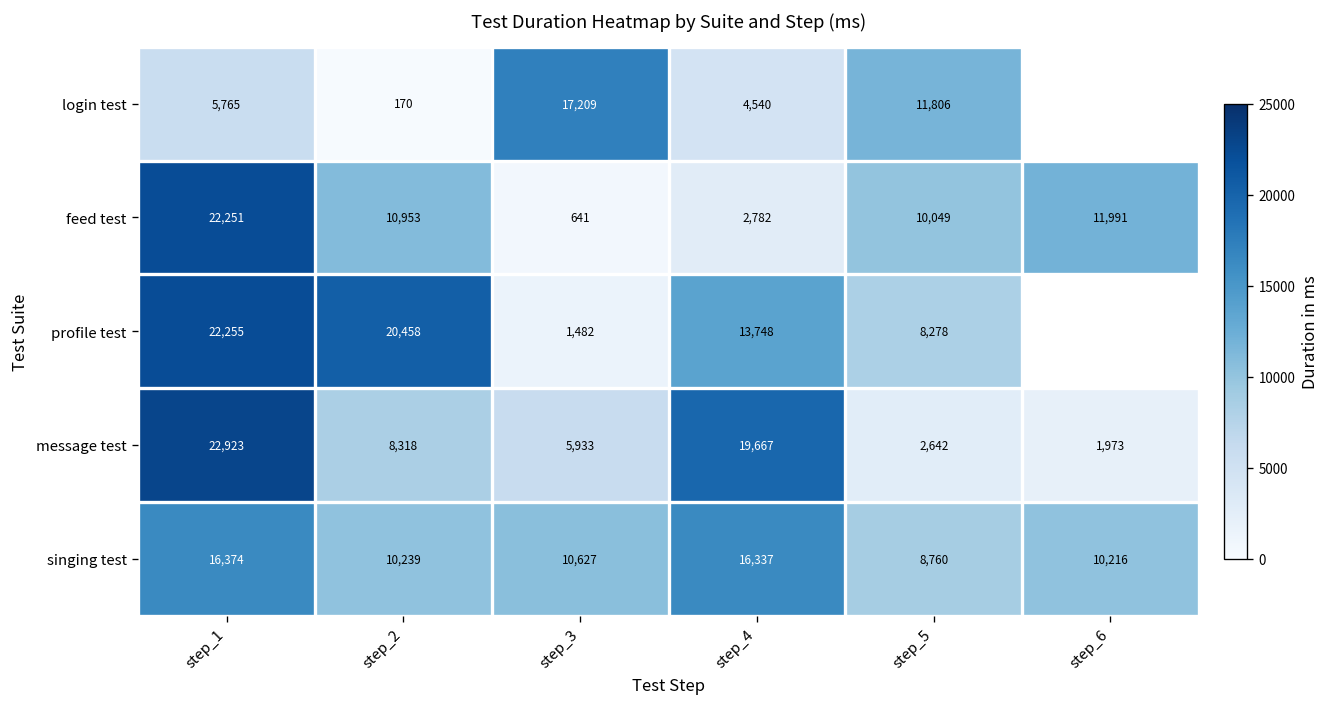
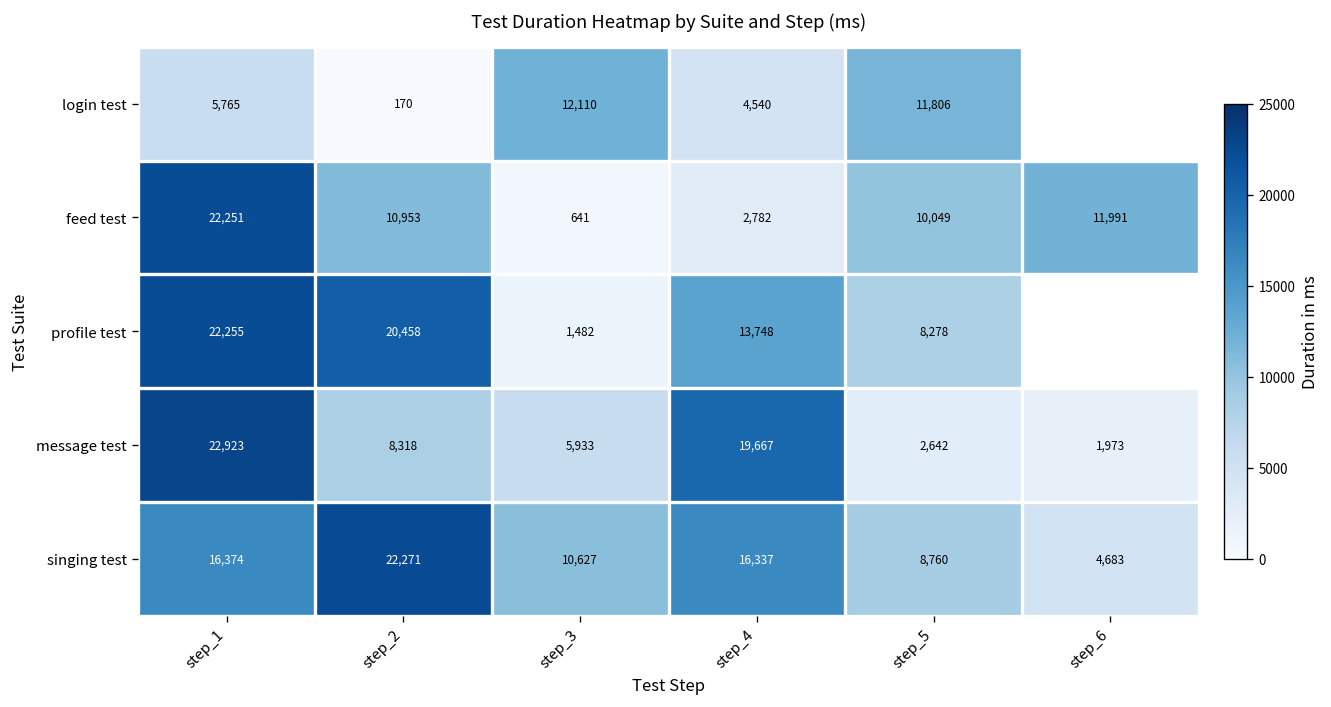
  {
    "login test": {
      "step_1": "5,765",
      "step_2": "170",
-     "step_3": "17,209",
+     "step_3": "12,110",
      "step_4": "4,540",
      "step_5": "11,806"
    },
    "feed test": {
      "step_1": "22,251",
      "step_2": "10,953",
      "step_3": "641",
      "step_4": "2,782",
      "step_5": "10,049",
      "step_6": "11,991"
    },
    "profile test": {
      "step_1": "22,255",
      "step_2": "20,458",
      "step_3": "1,482",
      "step_4": "13,748",
      "step_5": "8,278"
    },
    "message test": {
      "step_1": "22,923",
      "step_2": "8,318",
      "step_3": "5,933",
      "step_4": "19,667",
      "step_5": "2,642",
      "step_6": "1,973"
    },
    "singing test": {
      "step_1": "16,374",
-     "step_2": "10,239",
+     "step_2": "22,271",
      "step_3": "10,627",
      "step_4": "16,337",
      "step_5": "8,760",
-     "step_6": "10,216"
+     "step_6": "4,683"
    }
  }
